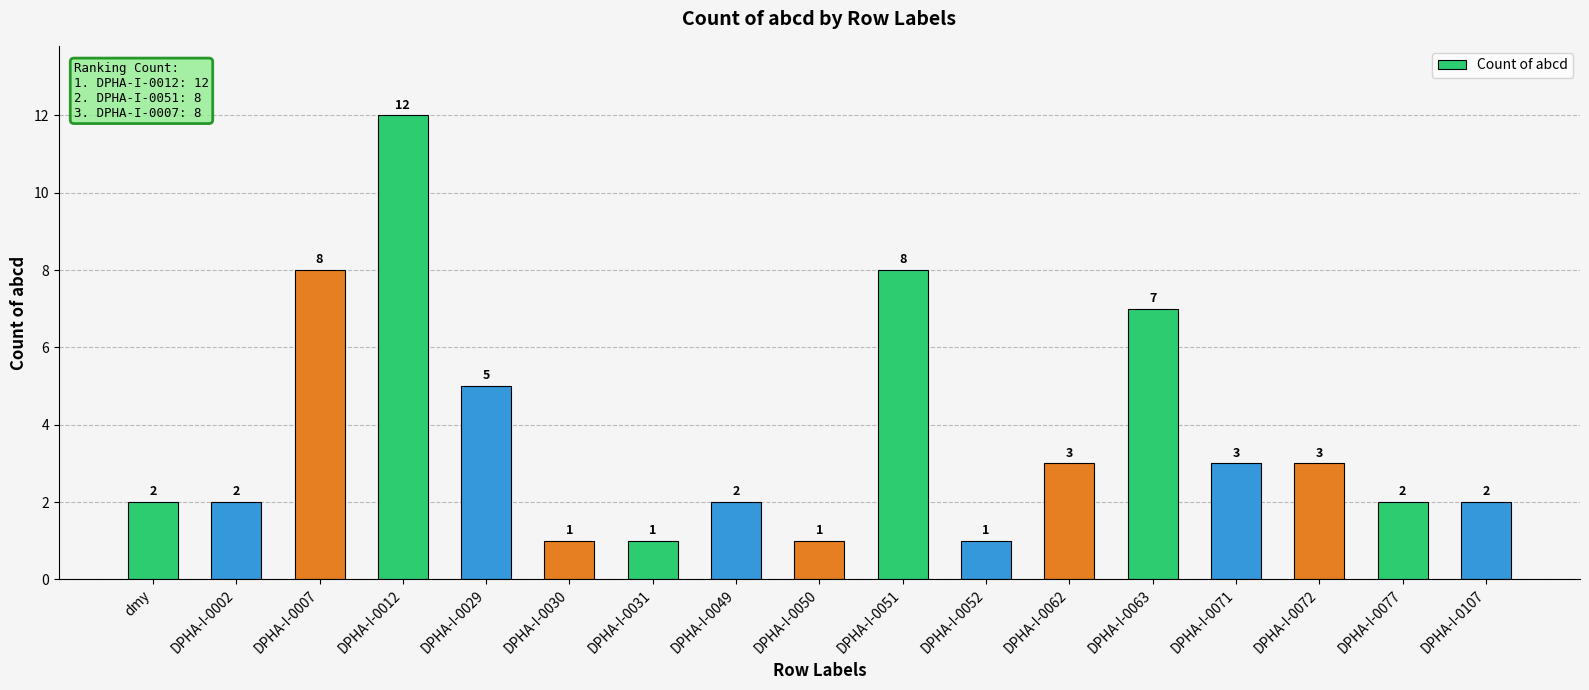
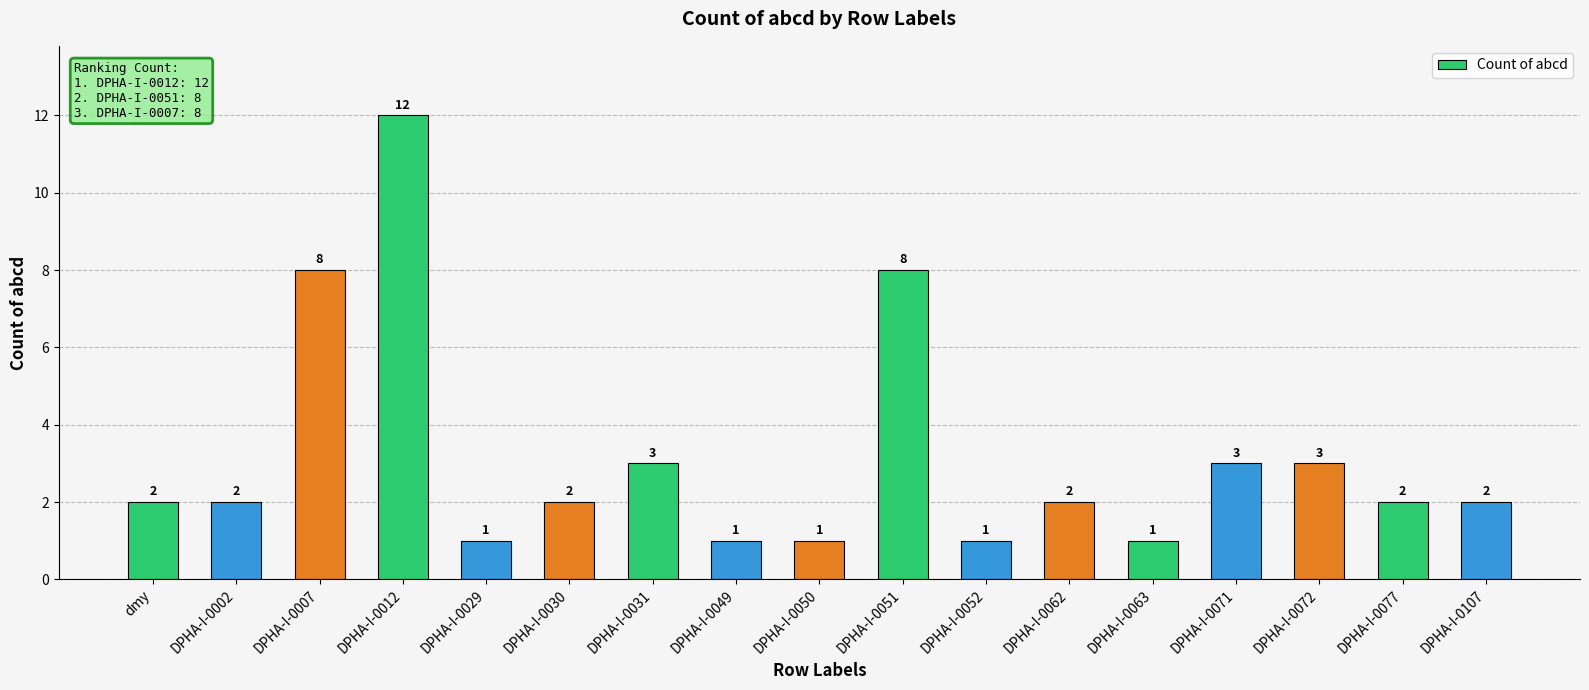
  {
    "dmy": 2,
    "DPHA-I-0002": 2,
    "DPHA-I-0007": 8,
    "DPHA-I-0012": 12,
-   "DPHA-I-0029": 5,
-   "DPHA-I-0030": 1,
-   "DPHA-I-0031": 1,
-   "DPHA-I-0049": 2,
+   "DPHA-I-0029": 1,
+   "DPHA-I-0030": 2,
+   "DPHA-I-0031": 3,
+   "DPHA-I-0049": 1,
    "DPHA-I-0050": 1,
    "DPHA-I-0051": 8,
    "DPHA-I-0052": 1,
-   "DPHA-I-0062": 3,
-   "DPHA-I-0063": 7,
+   "DPHA-I-0062": 2,
+   "DPHA-I-0063": 1,
    "DPHA-I-0071": 3,
    "DPHA-I-0072": 3,
    "DPHA-I-0077": 2,
    "DPHA-I-0107": 2
  }
